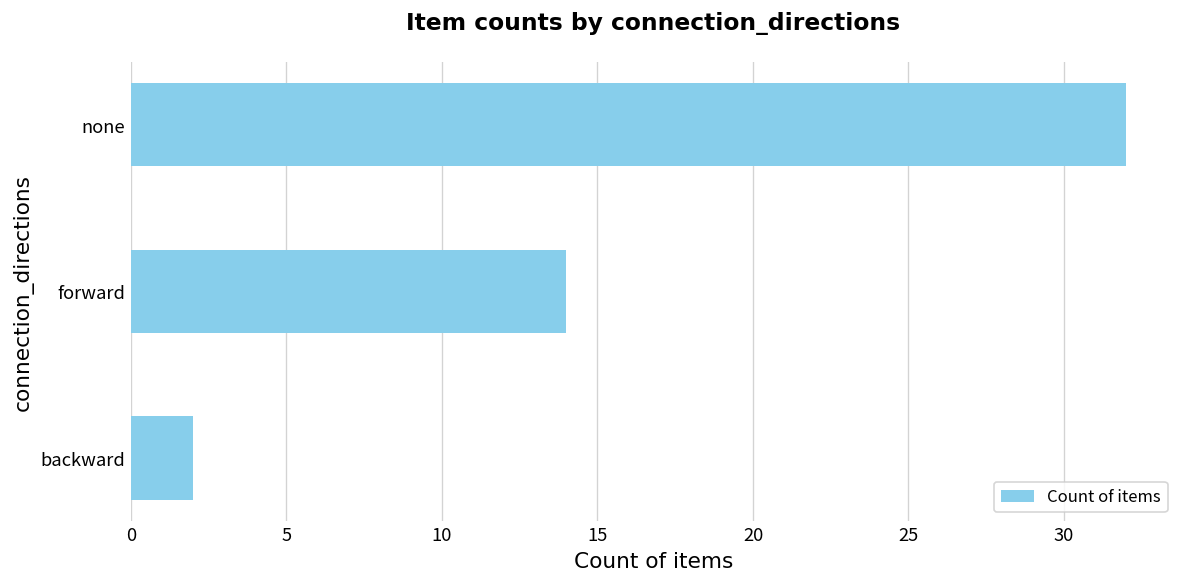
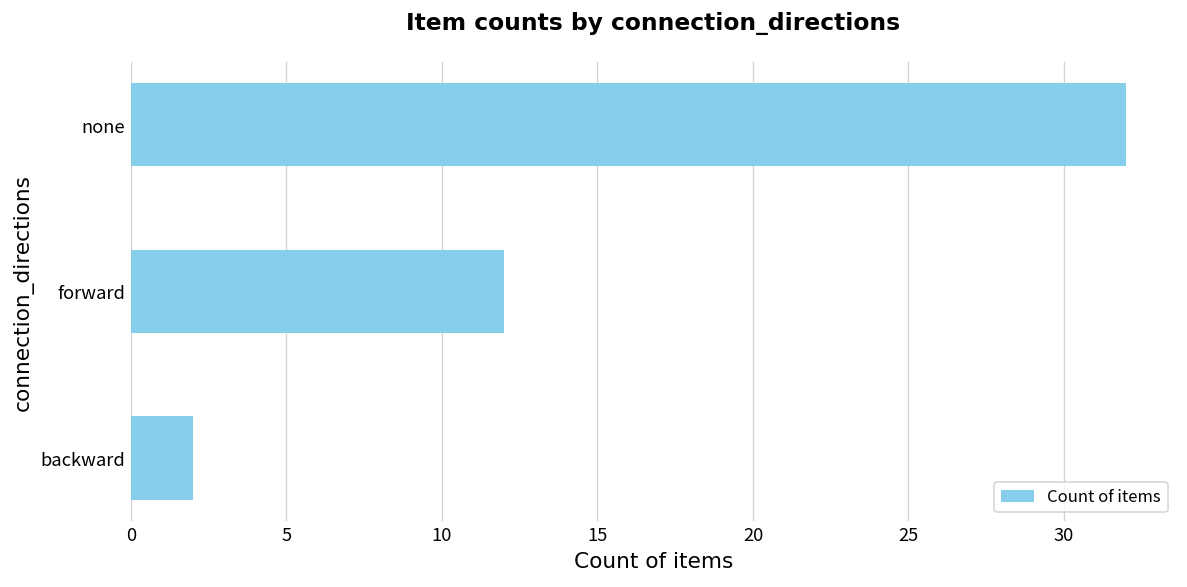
  {
    "none": 32,
-   "forward": 14,
+   "forward": 12,
    "backward": 2
  }
